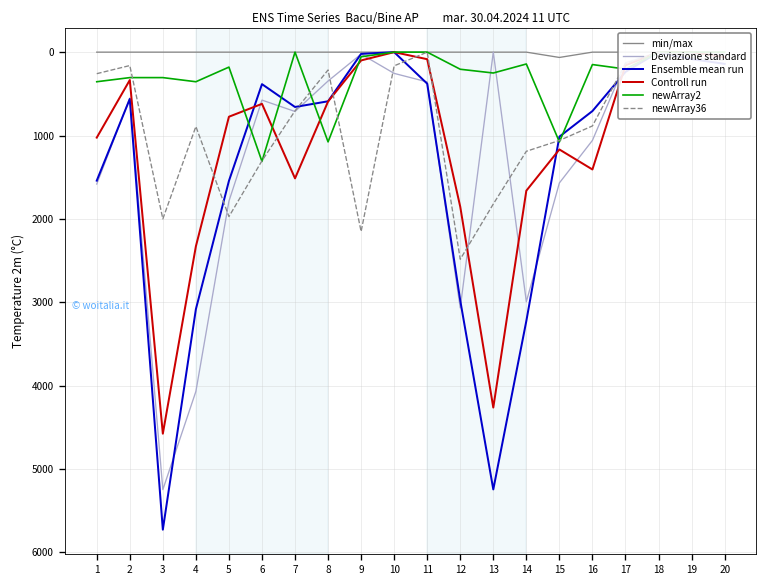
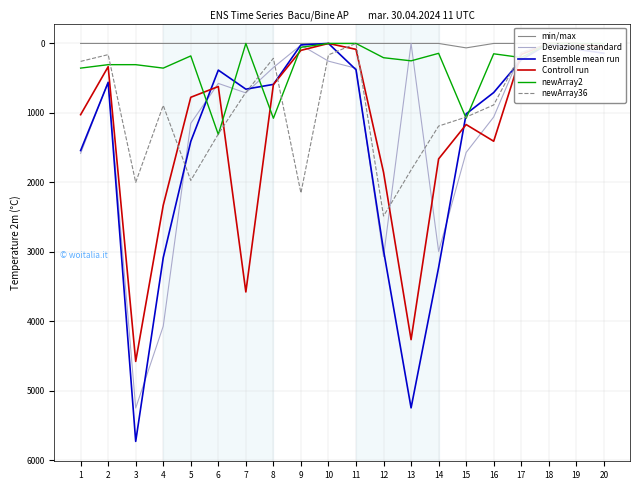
  {
    "Deviazione standard": {
      "1": 1600,
      "3": 5200,
      "4": 4100,
-     "5": 1800,
+     "5": 1200,
      "6": 600,
      "8": 300,
      "10": 300,
      "12": 3100,
      "14": 3000,
      "15": 1600,
      "16": 1100
    },
    "Ensemble mean run": {
      "1": 1500,
      "3": 5700,
      "4": 3100,
-     "5": 1500,
+     "5": 1400,
      "6": 400,
      "7": 700,
      "12": 3000,
      "13": 5200,
      "14": 3200,
      "15": 1000,
      "16": 700
    },
    "Controll run": {
      "1": 1000,
      "3": 4600,
      "4": 2300,
      "5": 800,
      "6": 600,
-     "7": 1500,
+     "7": 3600,
      "9": 100,
      "11": 100,
      "12": 1900,
      "13": 4300,
      "14": 1700,
      "15": 1200,
      "16": 1400
    },
    "newArray2": {
      "1": 400,
      "3": 300,
      "4": 400,
      "5": 200,
      "8": 1100,
      "12": 200,
      "13": 300,
      "14": 100,
      "16": 100
    }
  }
